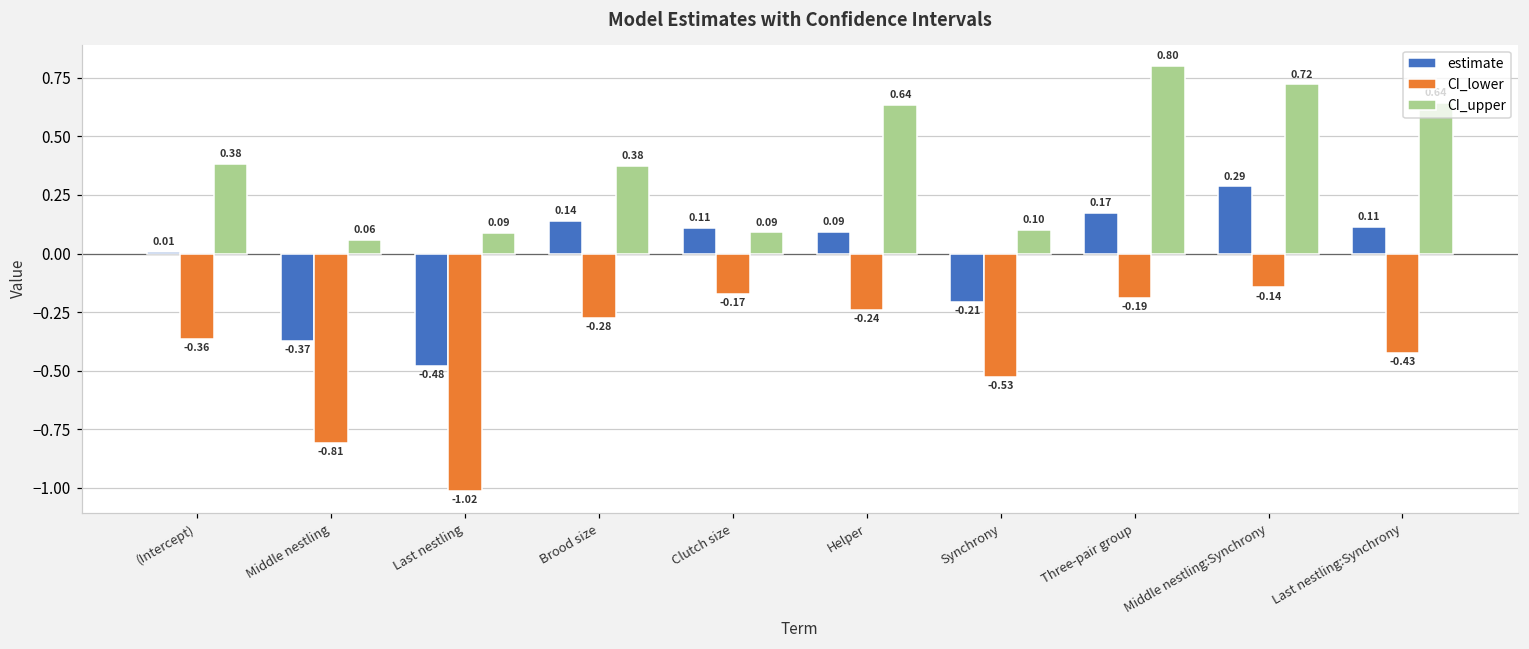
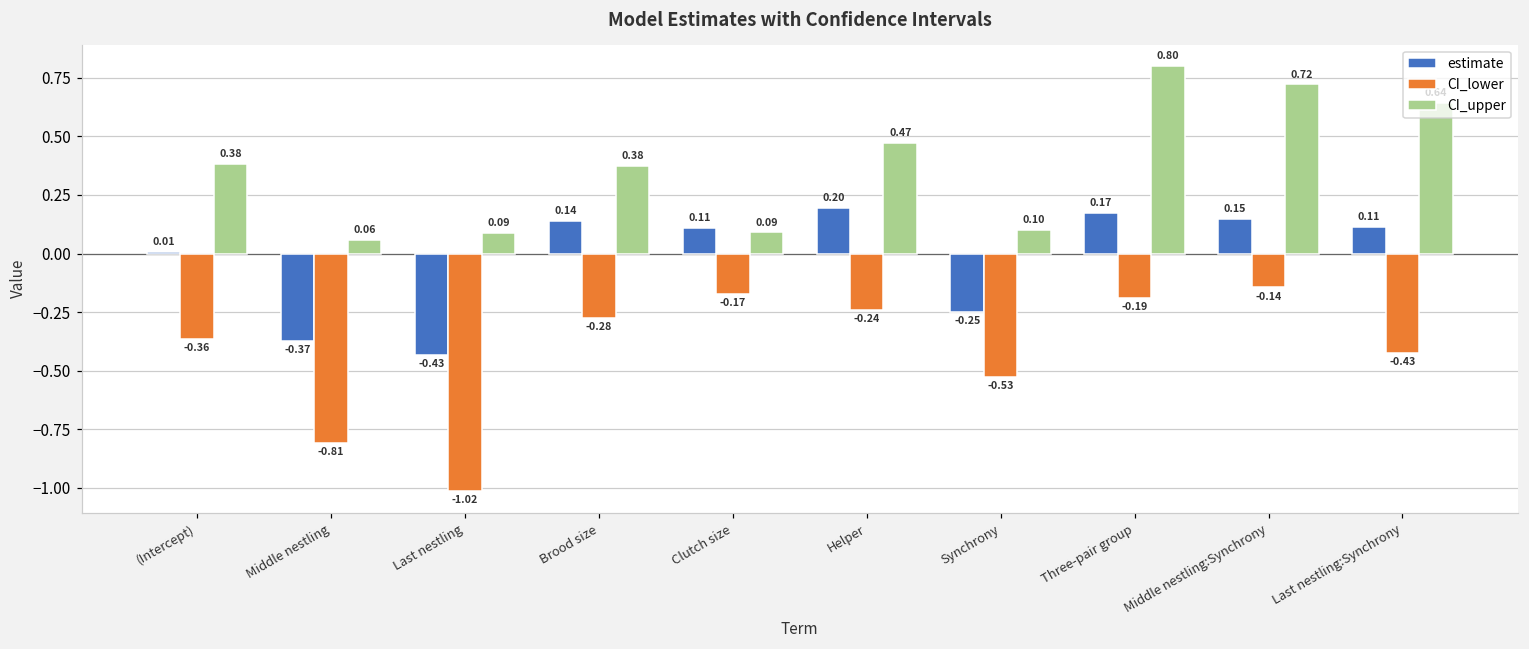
  {
    "estimate": {
      "(Intercept)": 0.01,
      "Middle nestling": -0.37,
-     "Last nestling": -0.48,
+     "Last nestling": -0.43,
      "Brood size": 0.14,
      "Clutch size": 0.11,
-     "Helper": 0.09,
-     "Synchrony": -0.21,
+     "Helper": 0.20,
+     "Synchrony": -0.25,
      "Three-pair group": 0.17,
-     "Middle nestling:Synchrony": 0.29,
+     "Middle nestling:Synchrony": 0.15,
      "Last nestling:Synchrony": 0.11
    },
    "CI_lower": {
      "(Intercept)": -0.36,
      "Middle nestling": -0.81,
      "Last nestling": -1.02,
      "Brood size": -0.28,
      "Clutch size": -0.17,
      "Helper": -0.24,
      "Synchrony": -0.53,
      "Three-pair group": -0.19,
      "Middle nestling:Synchrony": -0.14,
      "Last nestling:Synchrony": -0.43
    },
    "CI_upper": {
      "(Intercept)": 0.38,
      "Middle nestling": 0.06,
      "Last nestling": 0.09,
      "Brood size": 0.38,
      "Clutch size": 0.09,
-     "Helper": 0.64,
+     "Helper": 0.47,
      "Synchrony": 0.10,
      "Three-pair group": 0.80,
      "Middle nestling:Synchrony": 0.72
    }
  }
